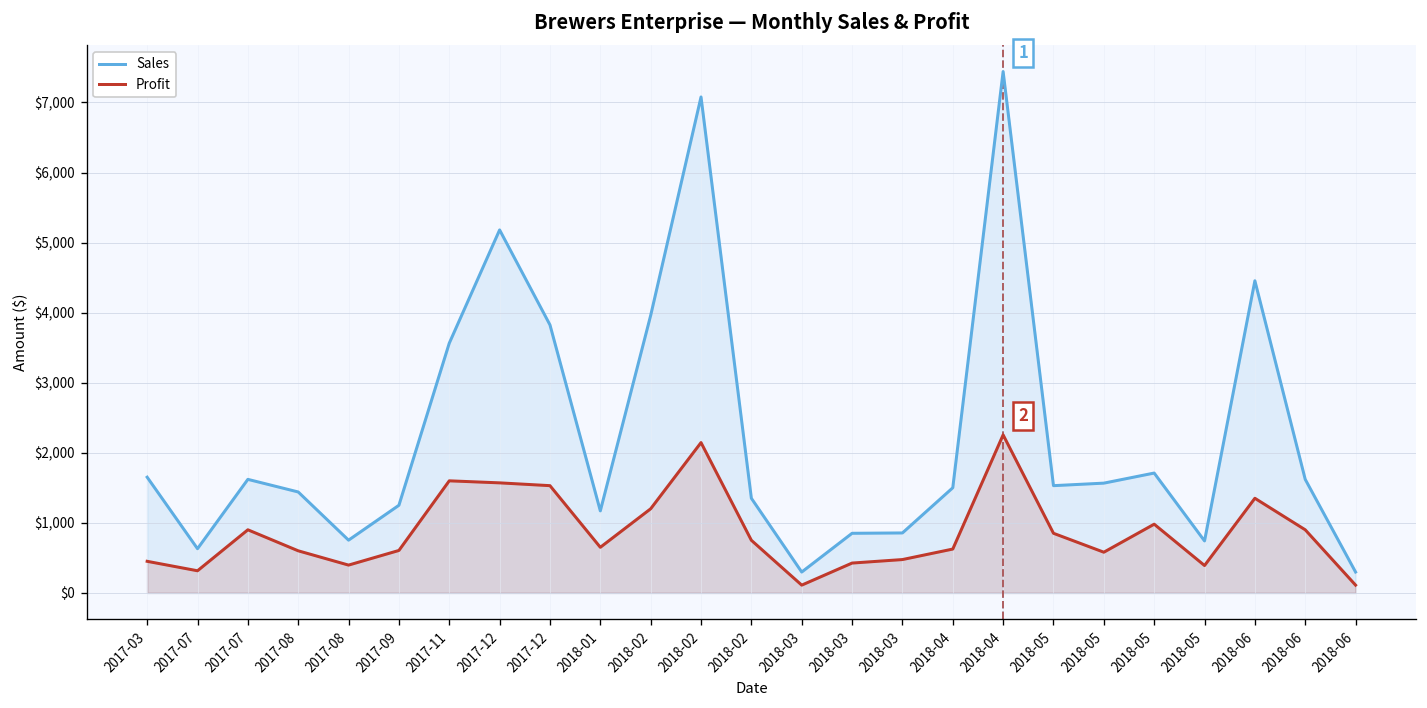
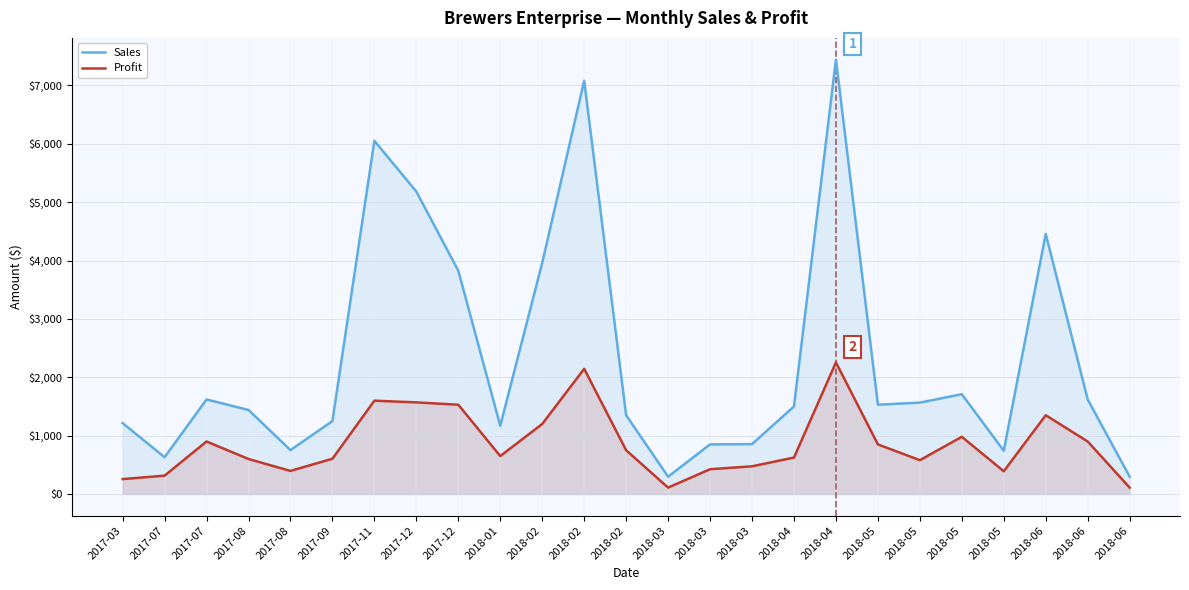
  {
    "Sales": {
-     "2017-03": "$1,700",
+     "2017-03": "$1,200",
      "2017-09": "$1,300",
-     "2017-11": "$3,600",
+     "2017-11": "$6,100",
      "2018-01": "$1,200"
    },
    "Profit": {
-     "2017-03": "$500",
+     "2017-03": "$300",
      "2017-09": "$600",
      "2017-11": "$1,600",
      "2018-01": "$700"
    }
  }
